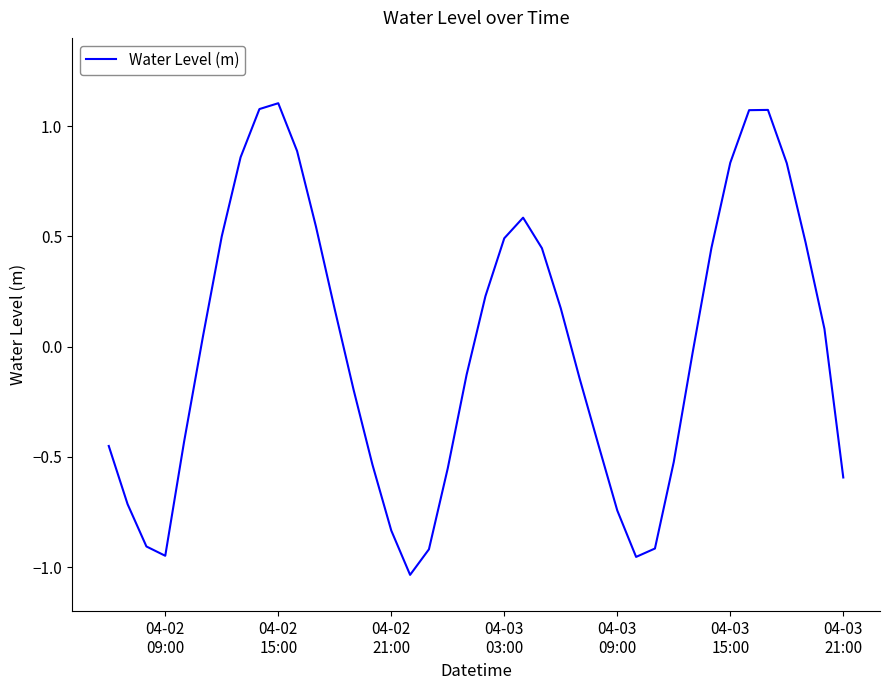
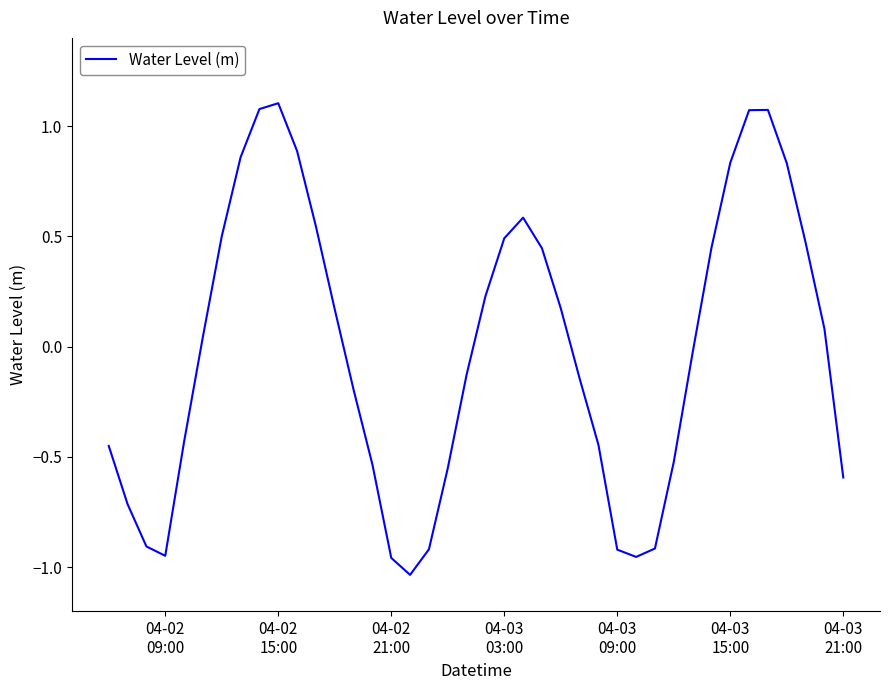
  {
    "04-02 09:00": -0.95,
    "04-02 15:00": 1.10,
-   "04-02 21:00": -0.83,
+   "04-02 21:00": -0.96,
    "04-03 03:00": 0.49,
-   "04-03 09:00": -0.74,
+   "04-03 09:00": -0.92,
    "04-03 15:00": 0.83,
    "04-03 21:00": -0.59
  }
